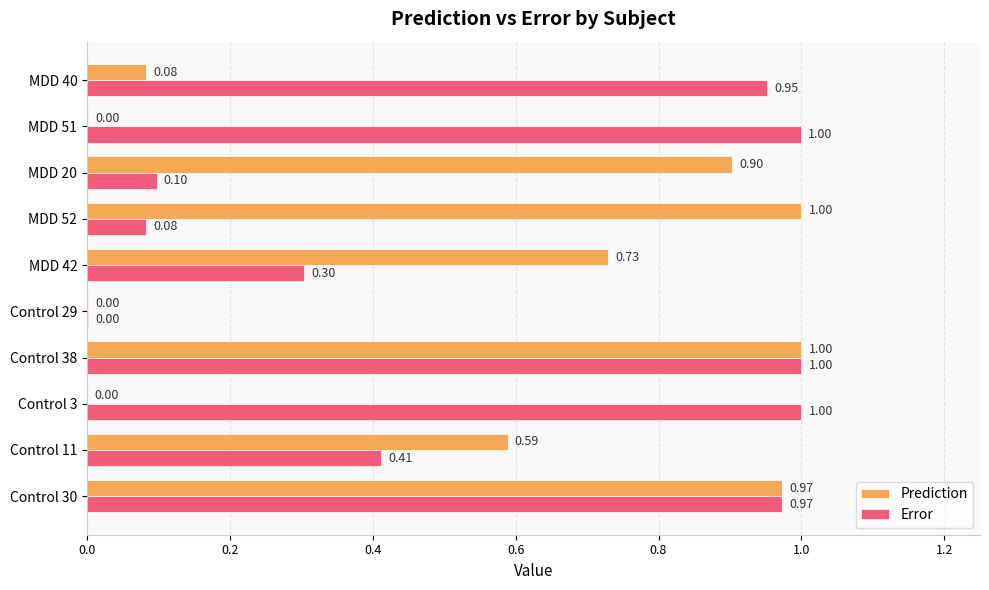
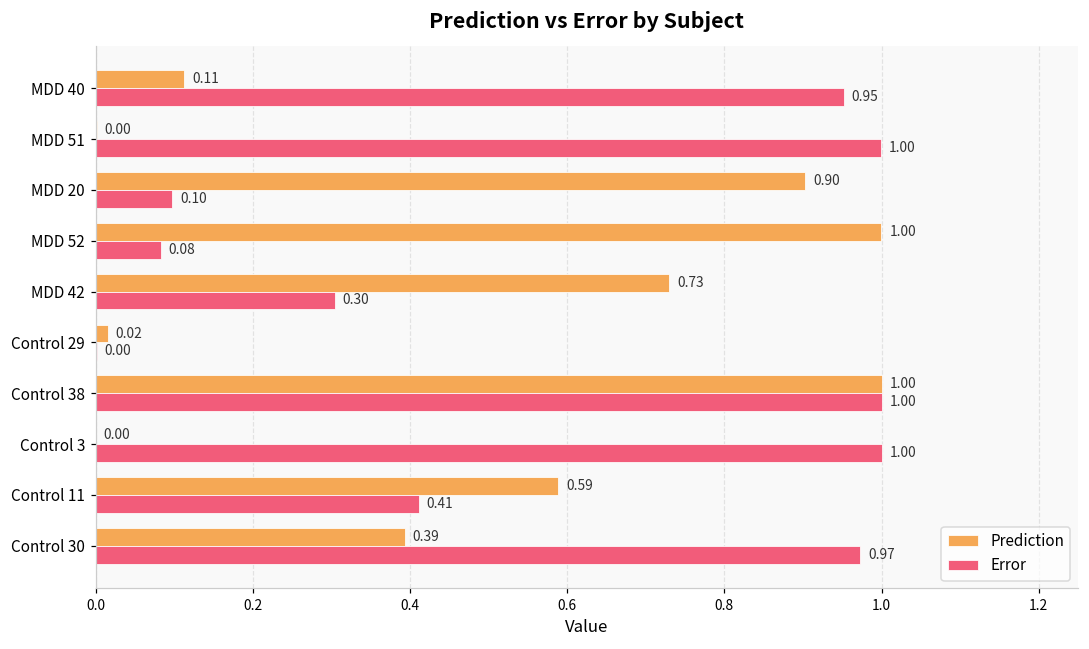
  {
    "Prediction": {
-     "MDD 40": 0.08,
+     "MDD 40": 0.11,
      "MDD 51": 0.00,
      "MDD 20": 0.90,
      "MDD 52": 1.00,
      "MDD 42": 0.73,
-     "Control 29": 0.00,
+     "Control 29": 0.02,
      "Control 38": 1.00,
      "Control 3": 0.00,
      "Control 11": 0.59,
-     "Control 30": 0.97
+     "Control 30": 0.39
    },
    "Error": {
      "MDD 40": 0.95,
      "MDD 51": 1.00,
      "MDD 20": 0.10,
      "MDD 52": 0.08,
      "MDD 42": 0.30,
      "Control 29": 0.00,
      "Control 38": 1.00,
      "Control 3": 1.00,
      "Control 11": 0.41,
      "Control 30": 0.97
    }
  }
